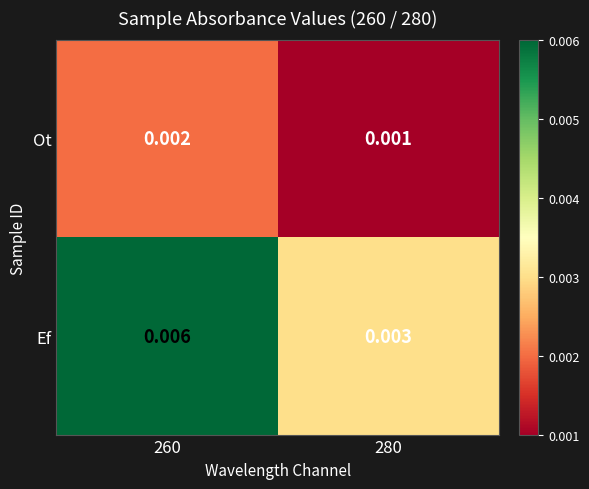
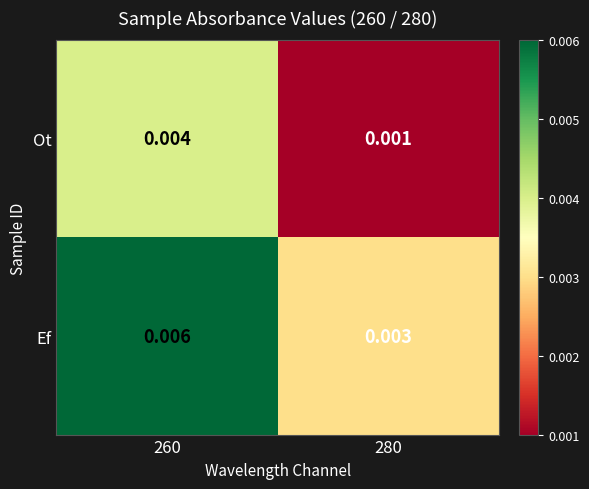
  {
    "Ot": {
-     "260": 0.002,
+     "260": 0.004,
      "280": 0.001
    },
    "Ef": {
      "260": 0.006,
      "280": 0.003
    }
  }
